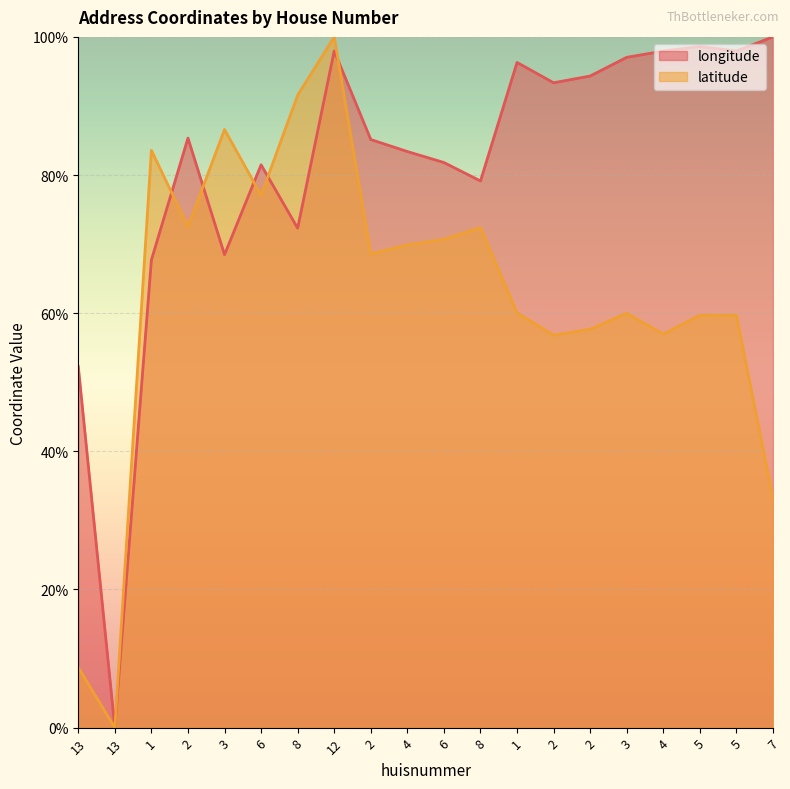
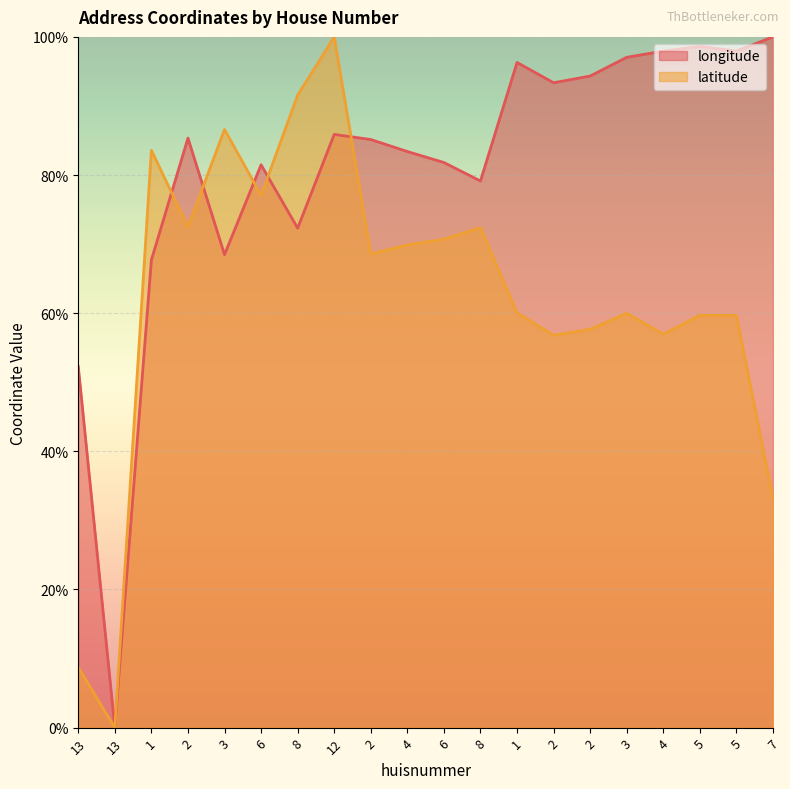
  {
    "longitude": {
-     "12": "98%",
+     "12": "86%",
      "7": "100%"
    },
    "latitude": {
      "12": "100%",
      "7": "33%"
    }
  }
